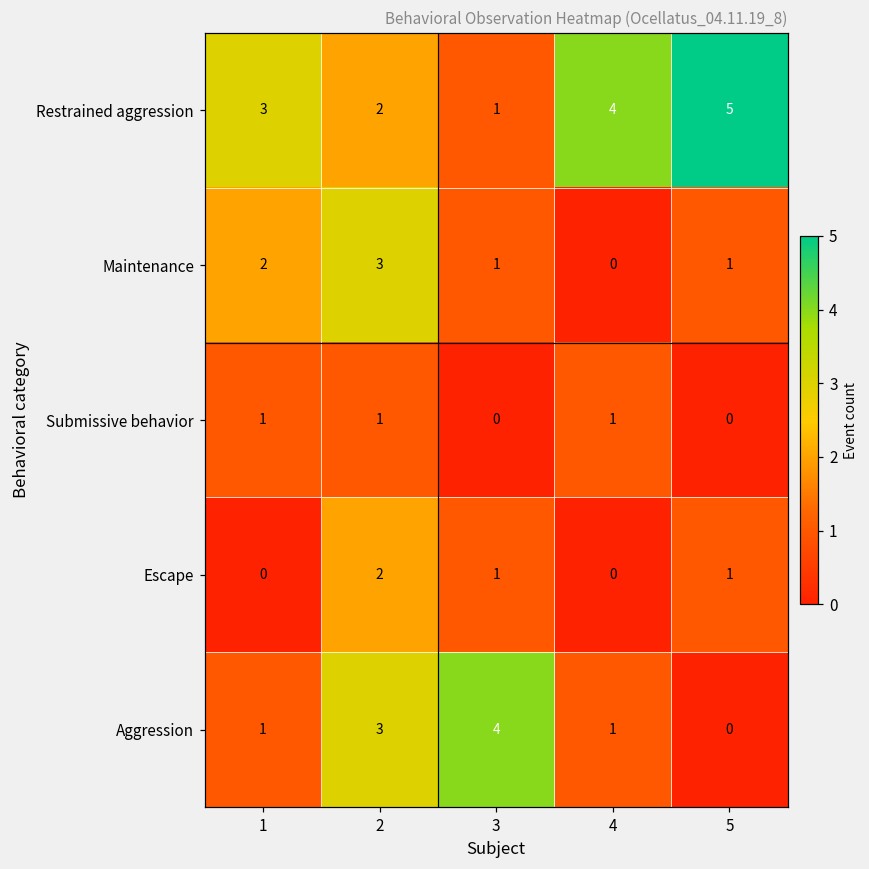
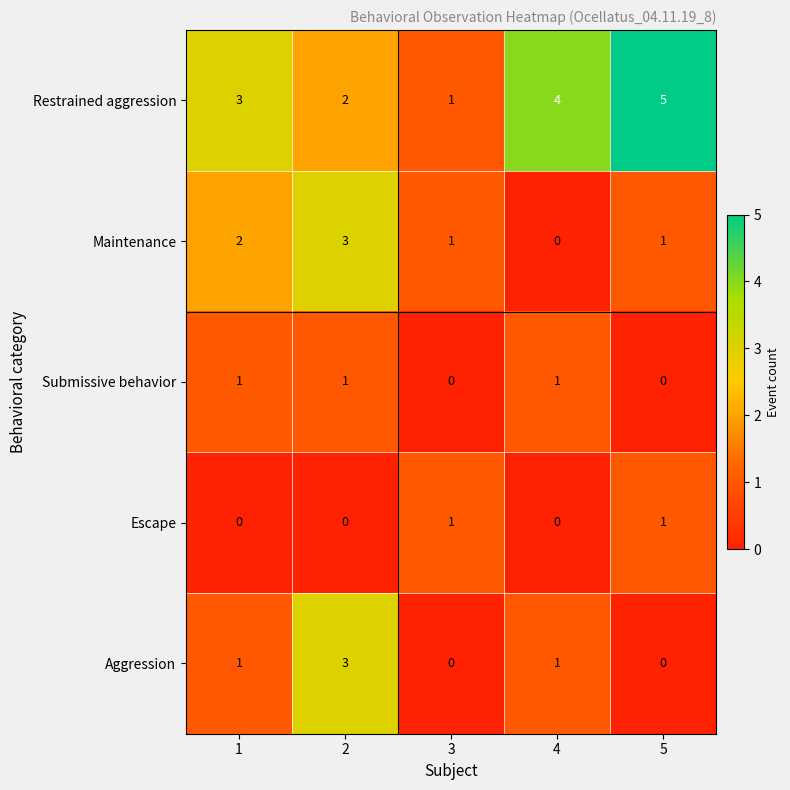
  {
    "Restrained aggression": {
      "1": 3,
      "2": 2,
      "3": 1,
      "4": 4,
      "5": 5
    },
    "Maintenance": {
      "1": 2,
      "2": 3,
      "3": 1,
      "4": 0,
      "5": 1
    },
    "Submissive behavior": {
      "1": 1,
      "2": 1,
      "3": 0,
      "4": 1,
      "5": 0
    },
    "Escape": {
      "1": 0,
-     "2": 2,
+     "2": 0,
      "3": 1,
      "4": 0,
      "5": 1
    },
    "Aggression": {
      "1": 1,
      "2": 3,
-     "3": 4,
+     "3": 0,
      "4": 1,
      "5": 0
    }
  }
